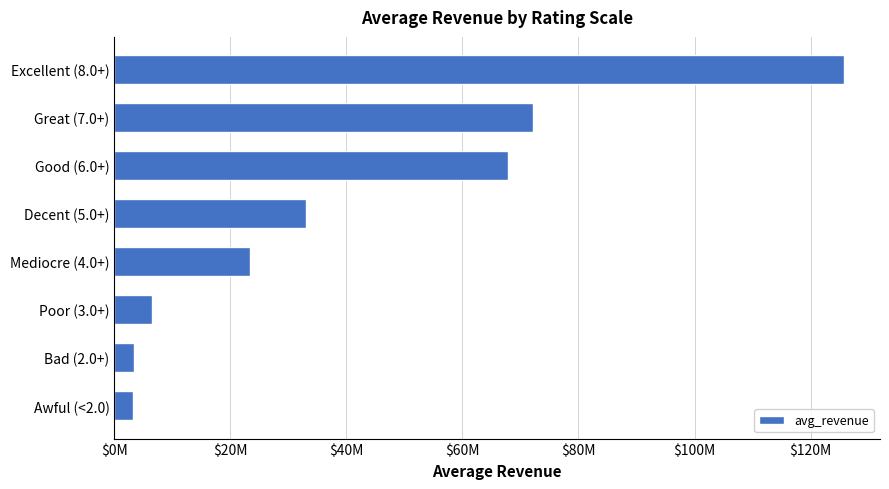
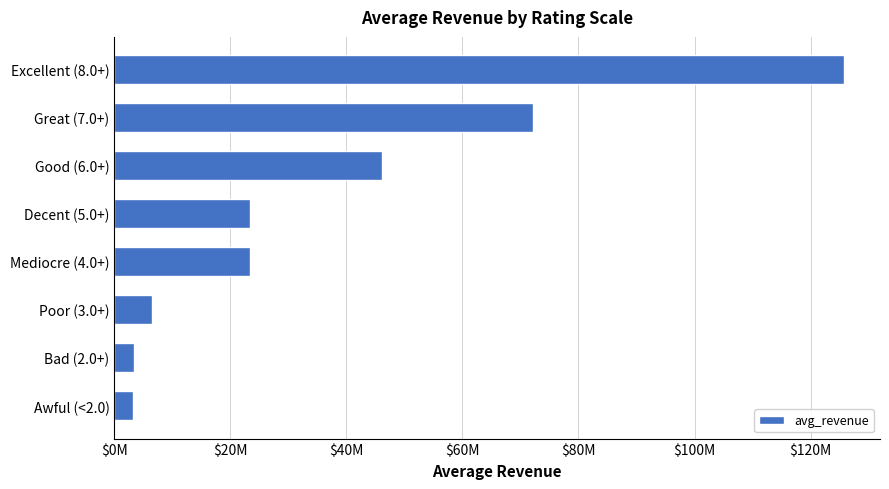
  {
    "Excellent (8.0+)": "$126000000",
    "Great (7.0+)": "$72000000",
-   "Good (6.0+)": "$68000000",
-   "Decent (5.0+)": "$33000000",
+   "Good (6.0+)": "$46000000",
+   "Decent (5.0+)": "$23000000",
    "Mediocre (4.0+)": "$23000000",
    "Poor (3.0+)": "$7000000",
    "Bad (2.0+)": "$3000000",
    "Awful (<2.0)": "$3000000"
  }
